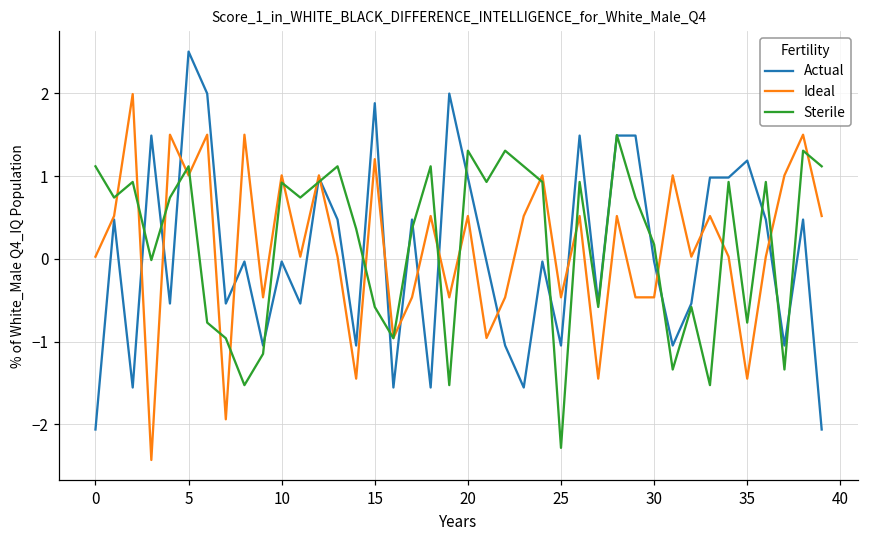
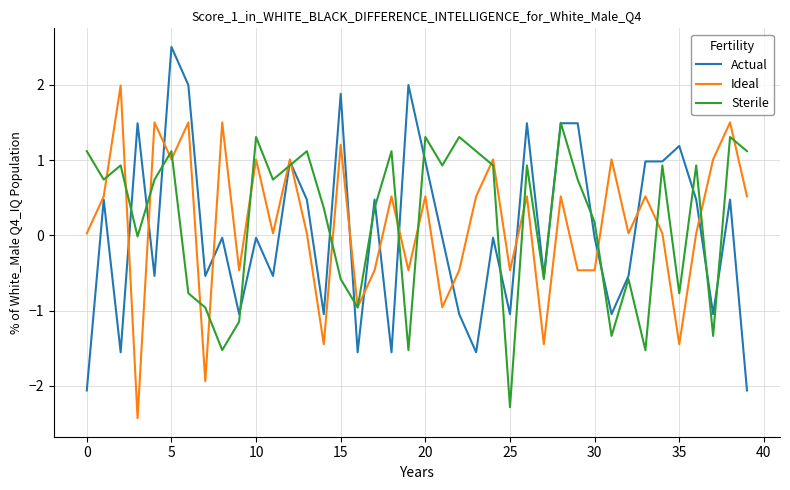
  {
    "Actual": {
      "0": -2.1,
      "5": 2.5,
      "10": 0.0,
      "15": 1.9,
      "20": 1.0,
      "25": -1.0,
      "30": 0.0,
      "35": 1.2
    },
    "Ideal": {
      "0": 0.0,
      "5": 1.0,
      "10": 1.0,
      "15": 1.2,
      "20": 0.5,
      "25": -0.5,
      "30": -0.5,
      "35": -1.4
    },
    "Sterile": {
      "0": 1.1,
      "5": 1.1,
-     "10": 0.9,
+     "10": 1.3,
      "15": -0.6,
      "20": 1.3,
      "25": -2.3,
      "30": 0.2,
      "35": -0.8
    }
  }
